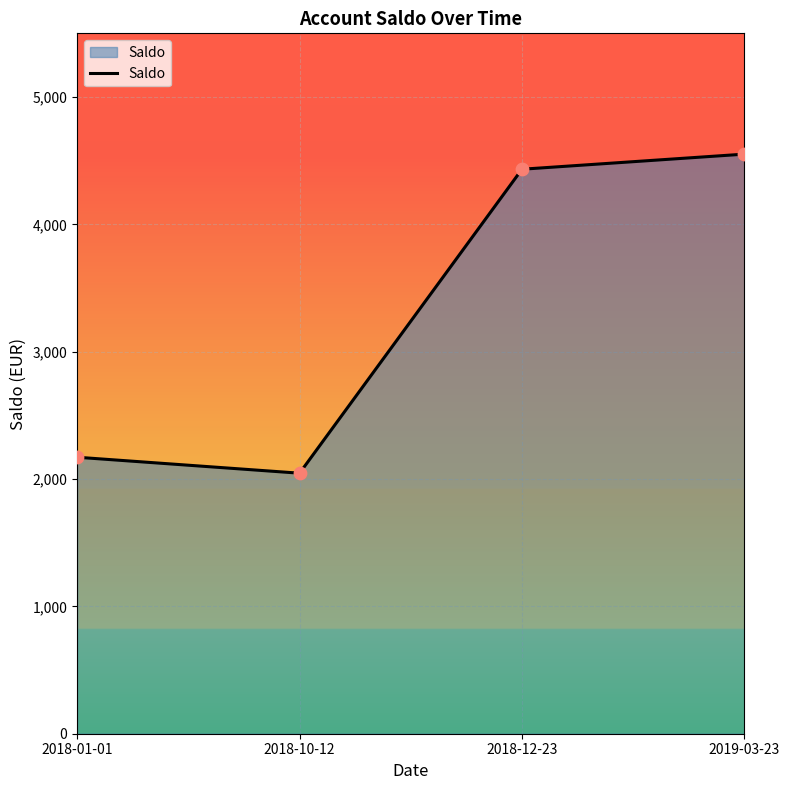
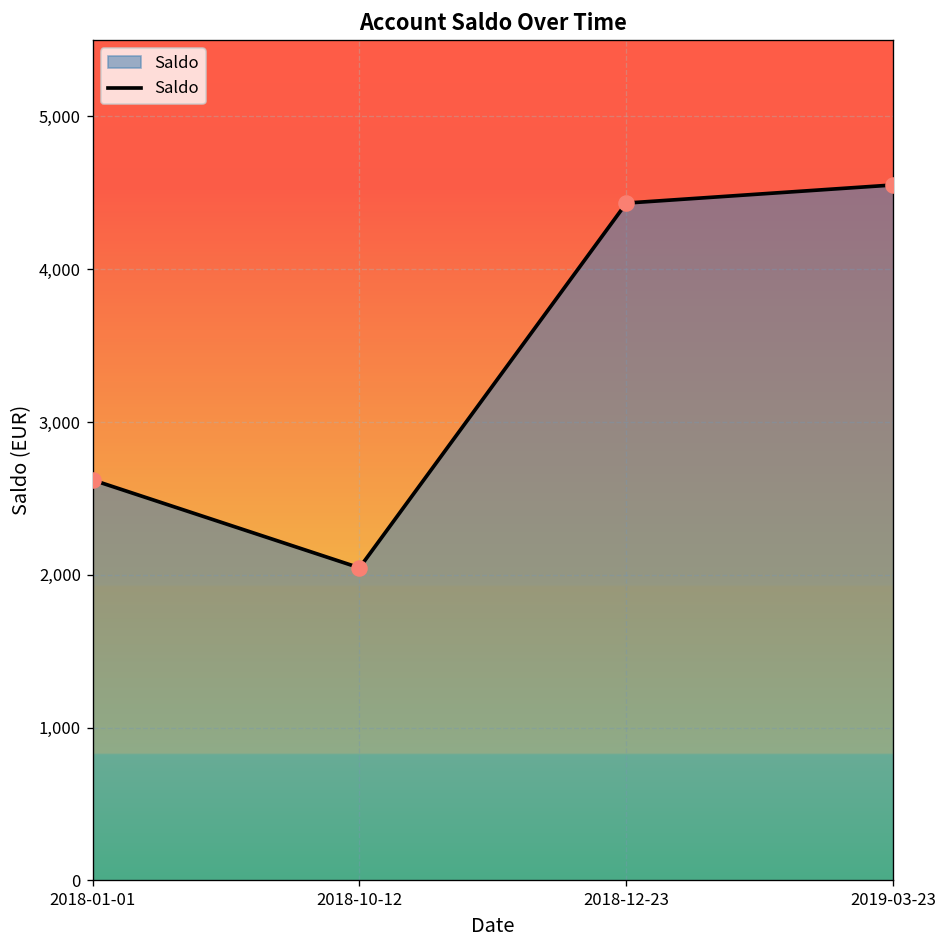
  {
-   "2018-01-01": "2,170",
+   "2018-01-01": "2,620",
    "2018-10-12": "2,050",
    "2018-12-23": "4,430",
    "2019-03-23": "4,550"
  }
